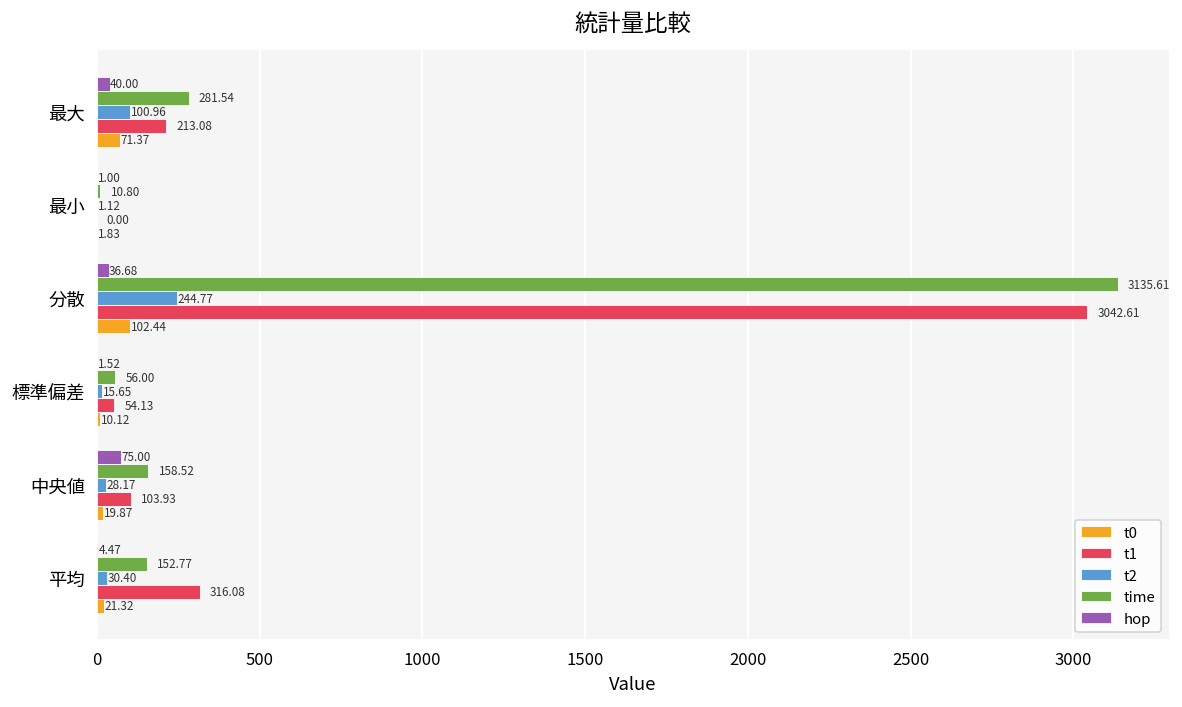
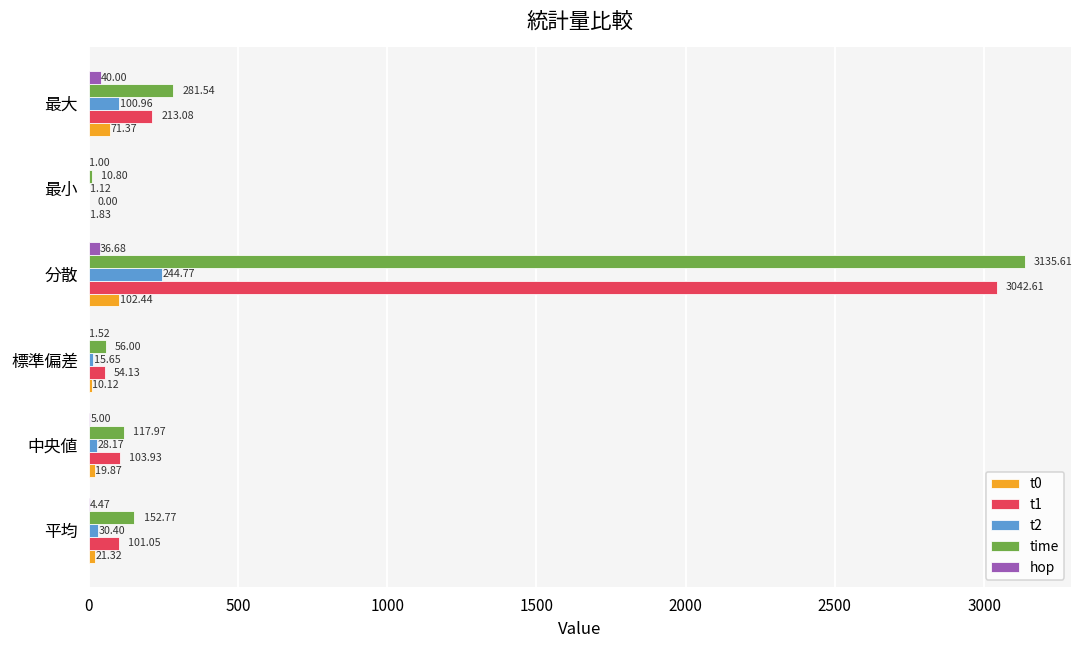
  {
    "t0": {
      "最大": 71.37,
      "最小": 1.83,
      "分散": 102.44,
      "標準偏差": 10.12,
      "中央値": 19.87,
      "平均": 21.32
    },
    "t1": {
      "最大": 213.08,
      "最小": 0.00,
      "分散": 3042.61,
      "標準偏差": 54.13,
      "中央値": 103.93,
-     "平均": 316.08
+     "平均": 101.05
    },
    "t2": {
      "最大": 100.96,
      "最小": 1.12,
      "分散": 244.77,
      "標準偏差": 15.65,
      "中央値": 28.17,
      "平均": 30.40
    },
    "time": {
      "最大": 281.54,
      "最小": 10.80,
      "分散": 3135.61,
      "標準偏差": 56.00,
-     "中央値": 158.52,
+     "中央値": 117.97,
      "平均": 152.77
    },
    "hop": {
      "最大": 40.00,
      "最小": 1.00,
      "分散": 36.68,
      "標準偏差": 1.52,
-     "中央値": 75.00,
+     "中央値": 5.00,
      "平均": 4.47
    }
  }
